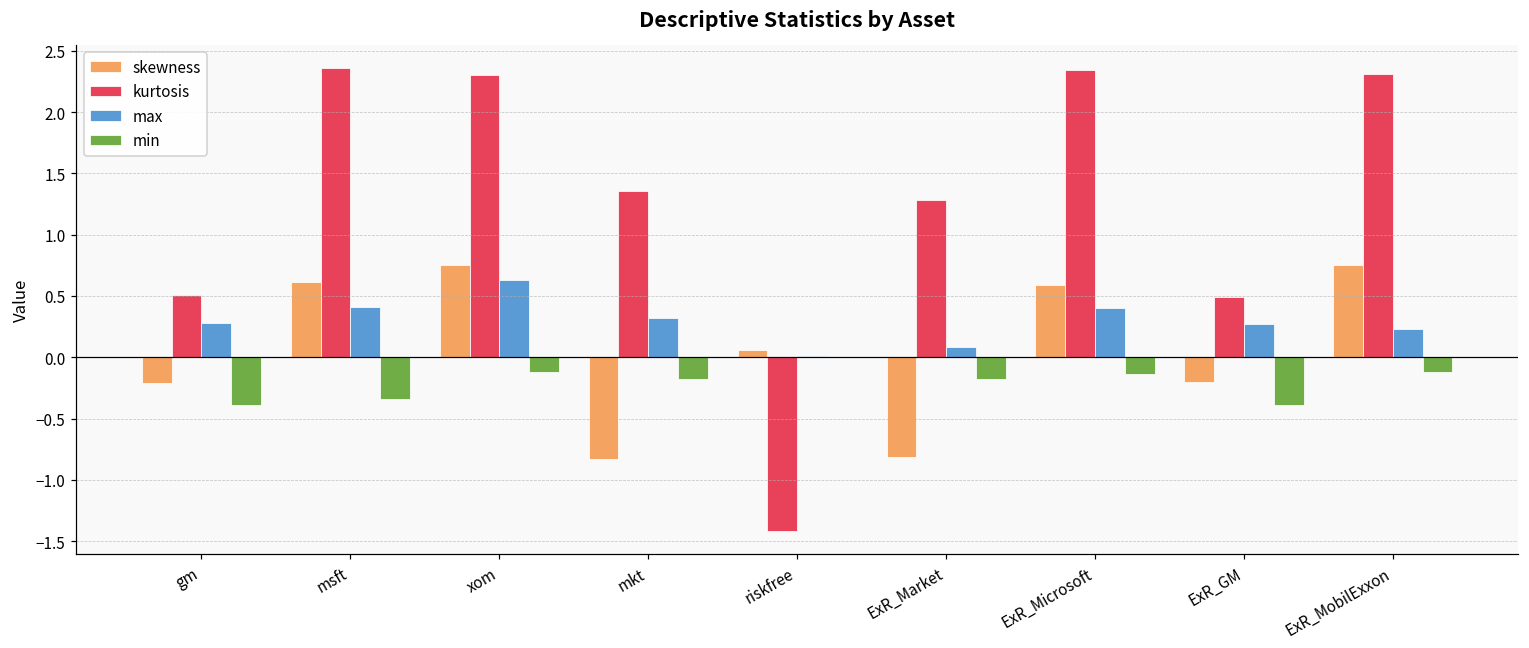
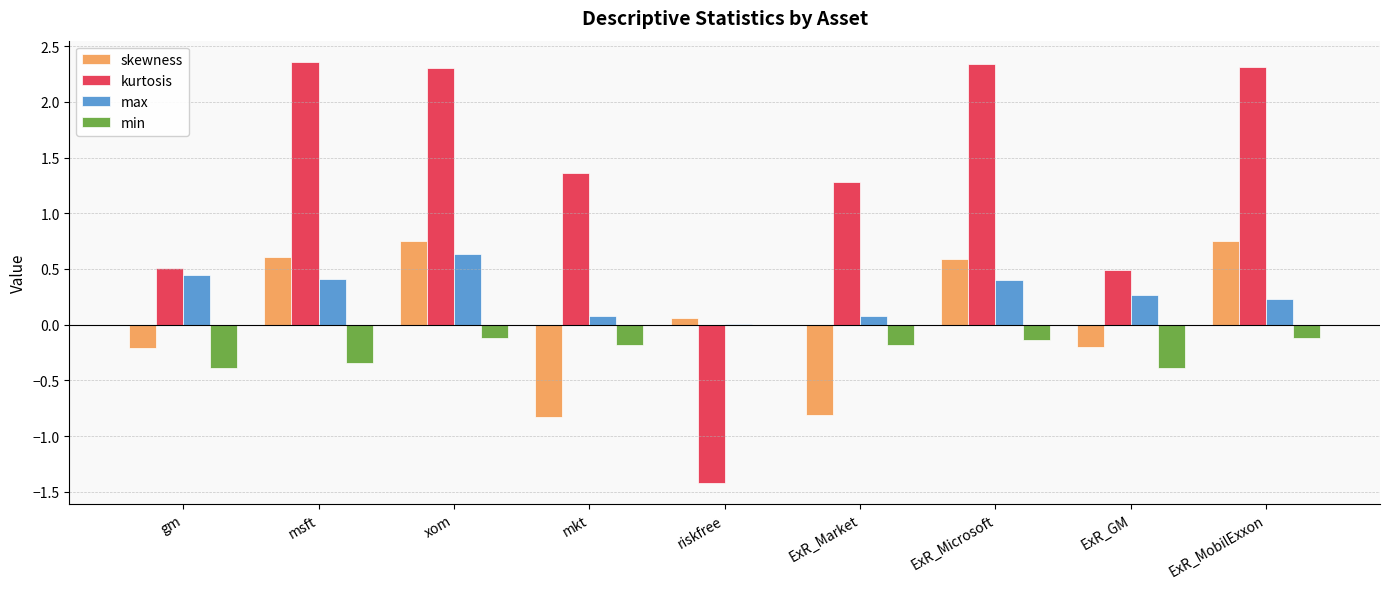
  {
    "skewness": {
      "gm": -0.21,
      "msft": 0.61,
      "xom": 0.75,
      "mkt": -0.83,
      "riskfree": 0.06,
      "ExR_Market": -0.81,
      "ExR_Microsoft": 0.59,
      "ExR_GM": -0.20,
      "ExR_MobilExxon": 0.75
    },
    "kurtosis": {
      "gm": 0.51,
      "msft": 2.36,
      "xom": 2.30,
      "mkt": 1.36,
      "riskfree": -1.42,
      "ExR_Market": 1.28,
      "ExR_Microsoft": 2.34,
      "ExR_GM": 0.49,
      "ExR_MobilExxon": 2.31
    },
    "max": {
-     "gm": 0.28,
+     "gm": 0.45,
      "msft": 0.41,
      "xom": 0.63,
-     "mkt": 0.32,
+     "mkt": 0.08,
      "ExR_Market": 0.08,
      "ExR_Microsoft": 0.40,
      "ExR_GM": 0.27,
      "ExR_MobilExxon": 0.23
    },
    "min": {
      "gm": -0.39,
      "msft": -0.34,
      "xom": -0.12,
      "mkt": -0.18,
      "riskfree": 0.00,
      "ExR_Market": -0.18,
      "ExR_Microsoft": -0.14,
      "ExR_GM": -0.39,
      "ExR_MobilExxon": -0.12
    }
  }
